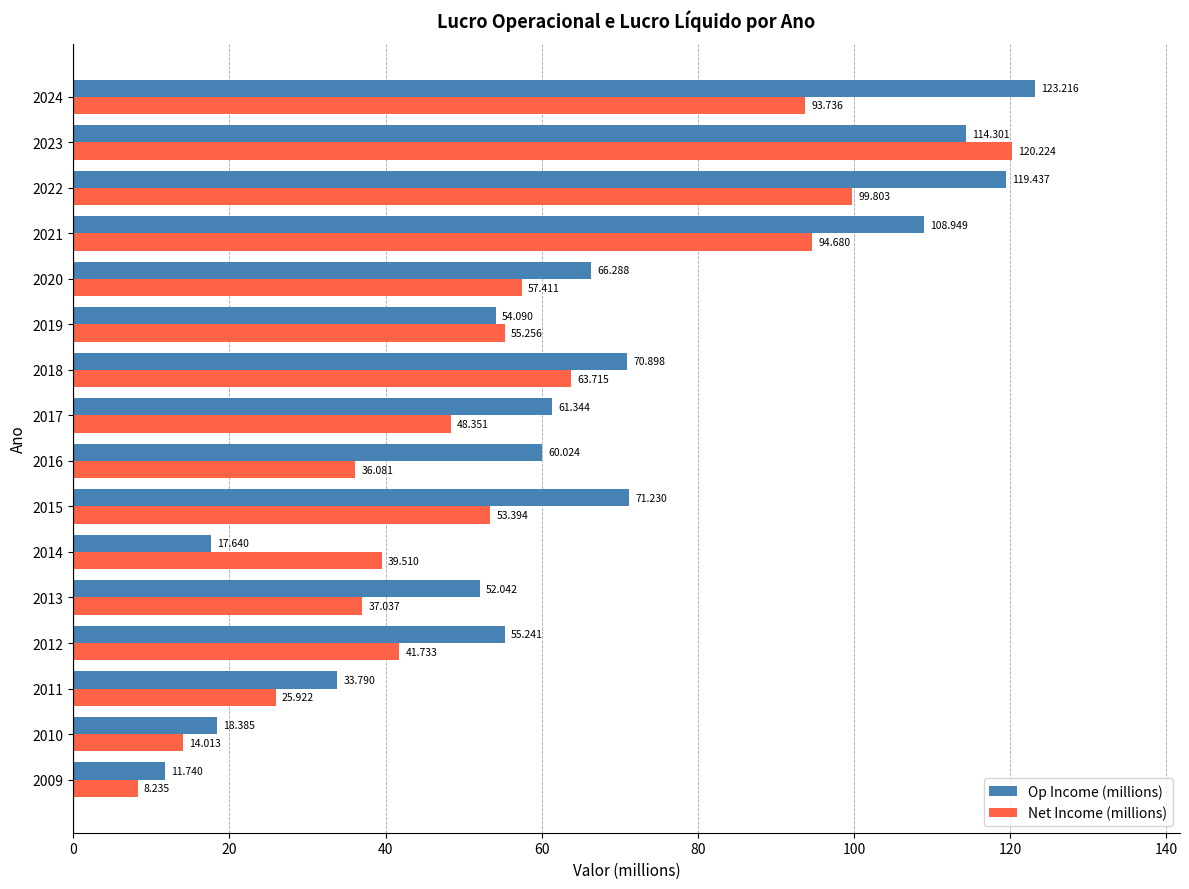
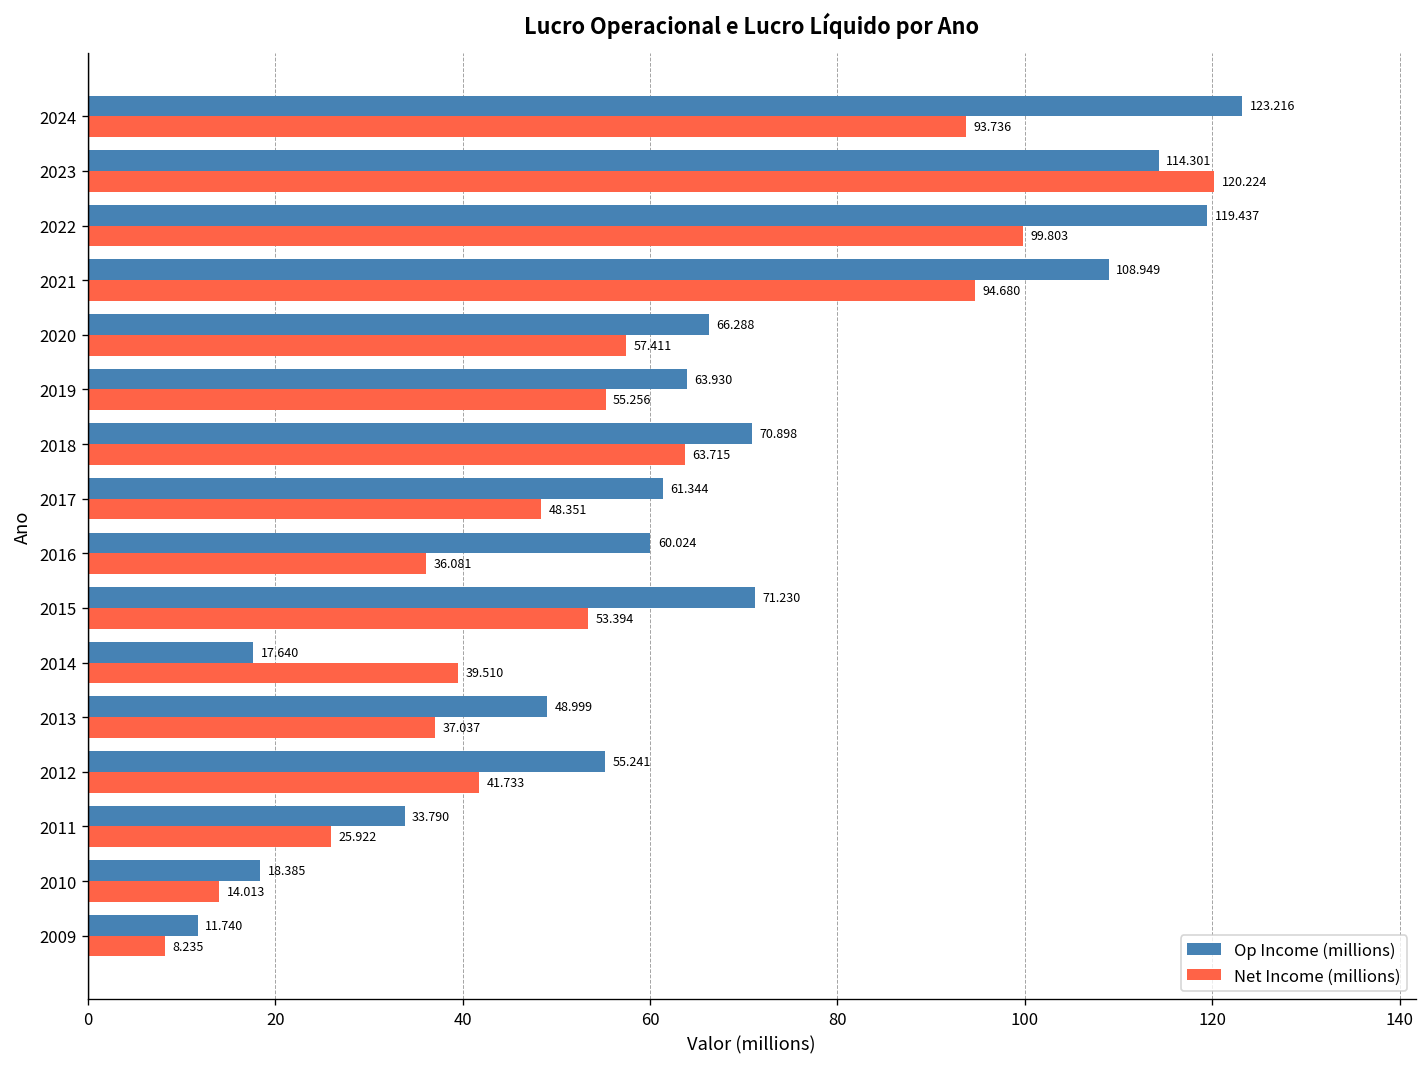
  {
    "Op Income (millions)": {
      "2024": 123.216,
      "2023": 114.301,
      "2022": 119.437,
      "2021": 108.949,
      "2020": 66.288,
-     "2019": 54.090,
+     "2019": 63.930,
      "2018": 70.898,
      "2017": 61.344,
      "2016": 60.024,
      "2015": 71.230,
      "2014": 17.640,
-     "2013": 52.042,
+     "2013": 48.999,
      "2012": 55.241,
      "2011": 33.790,
      "2010": 18.385,
      "2009": 11.740
    },
    "Net Income (millions)": {
      "2024": 93.736,
      "2023": 120.224,
      "2022": 99.803,
      "2021": 94.680,
      "2020": 57.411,
      "2019": 55.256,
      "2018": 63.715,
      "2017": 48.351,
      "2016": 36.081,
      "2015": 53.394,
      "2014": 39.510,
      "2013": 37.037,
      "2012": 41.733,
      "2011": 25.922,
      "2010": 14.013,
      "2009": 8.235
    }
  }
